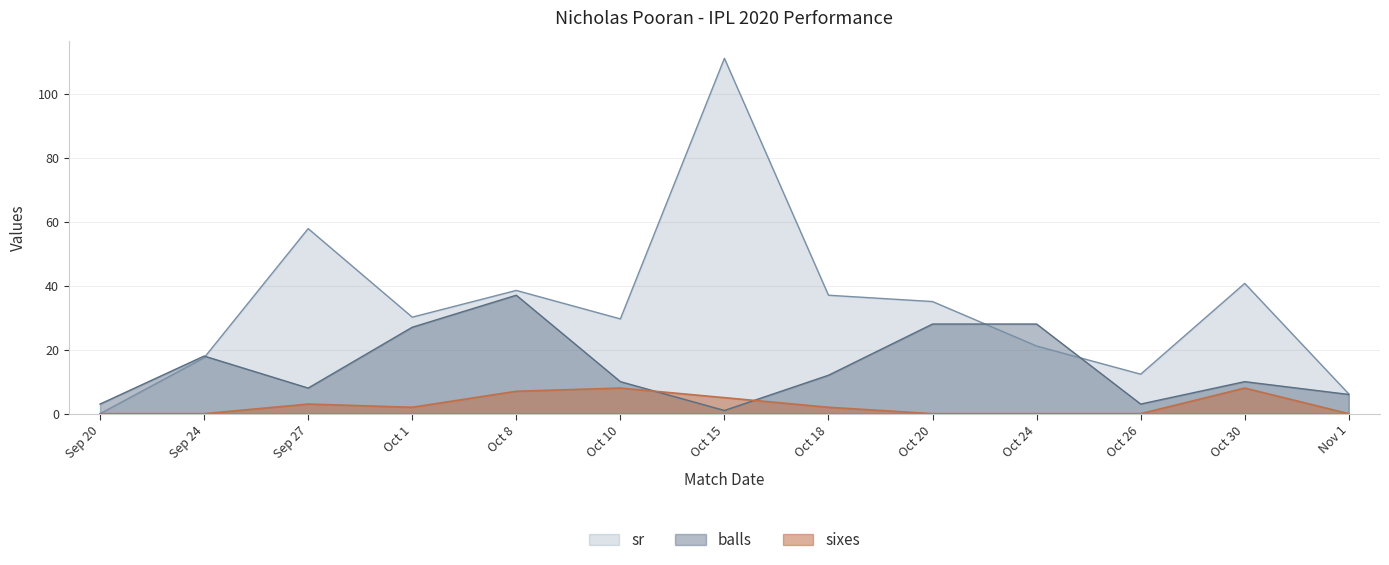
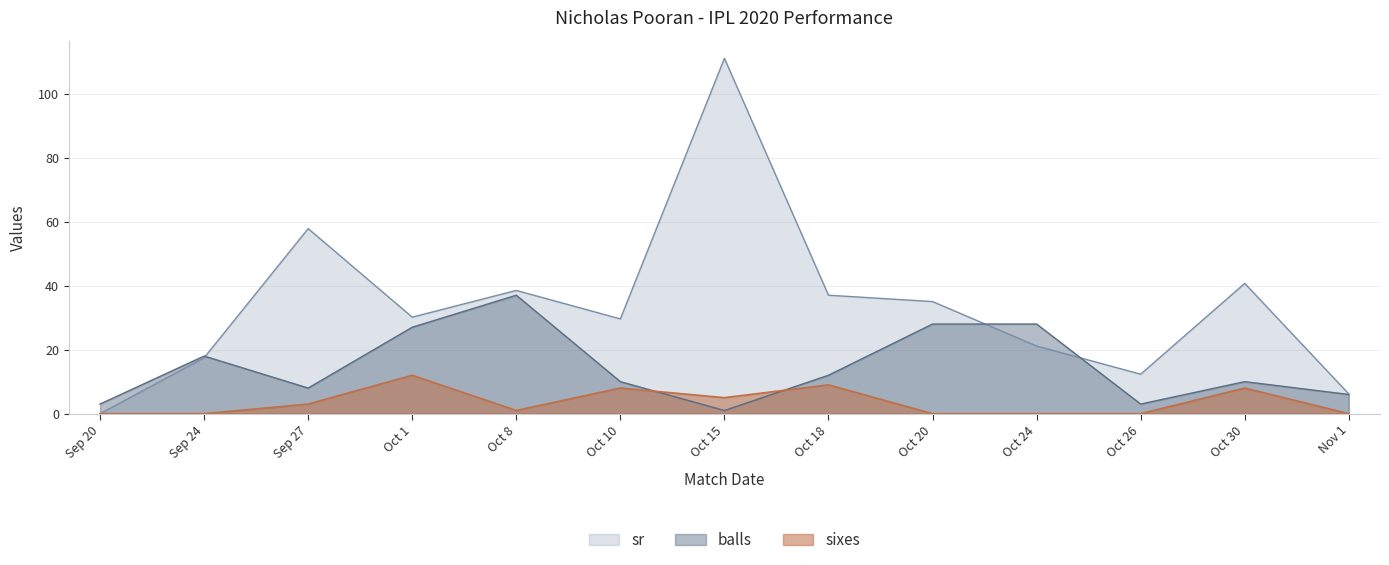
  {
    "sixes": {
      "Sep 24": 0,
      "Sep 27": 3,
-     "Oct 1": 2,
-     "Oct 8": 7,
+     "Oct 1": 12,
+     "Oct 8": 1,
      "Oct 10": 8,
      "Oct 15": 5,
-     "Oct 18": 2,
+     "Oct 18": 9,
      "Oct 20": 0,
      "Oct 24": 0,
      "Oct 26": 0,
      "Oct 30": 8,
      "Nov 1": 0
    }
  }
